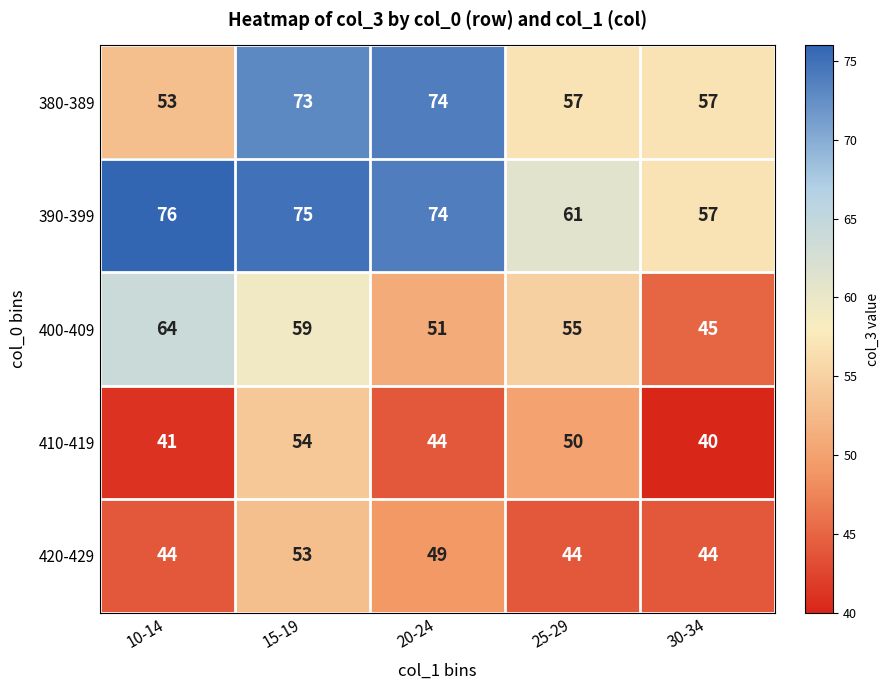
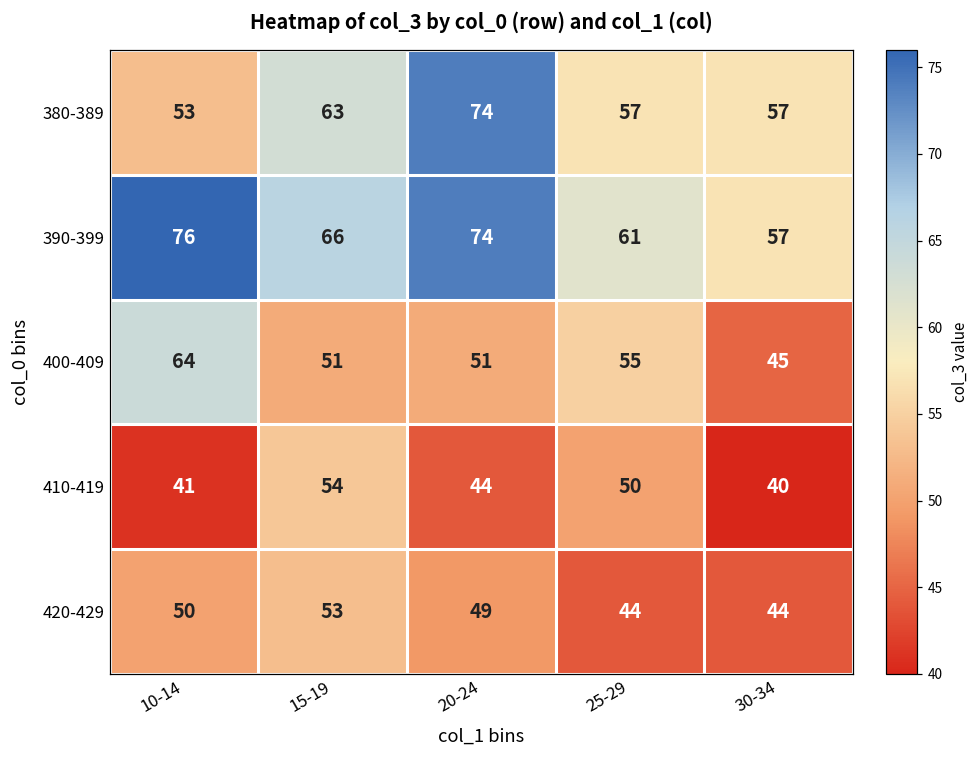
  {
    "380-389": {
      "10-14": 53,
-     "15-19": 73,
+     "15-19": 63,
      "20-24": 74,
      "25-29": 57,
      "30-34": 57
    },
    "390-399": {
      "10-14": 76,
-     "15-19": 75,
+     "15-19": 66,
      "20-24": 74,
      "25-29": 61,
      "30-34": 57
    },
    "400-409": {
      "10-14": 64,
-     "15-19": 59,
+     "15-19": 51,
      "20-24": 51,
      "25-29": 55,
      "30-34": 45
    },
    "410-419": {
      "10-14": 41,
      "15-19": 54,
      "20-24": 44,
      "25-29": 50,
      "30-34": 40
    },
    "420-429": {
-     "10-14": 44,
+     "10-14": 50,
      "15-19": 53,
      "20-24": 49,
      "25-29": 44,
      "30-34": 44
    }
  }
